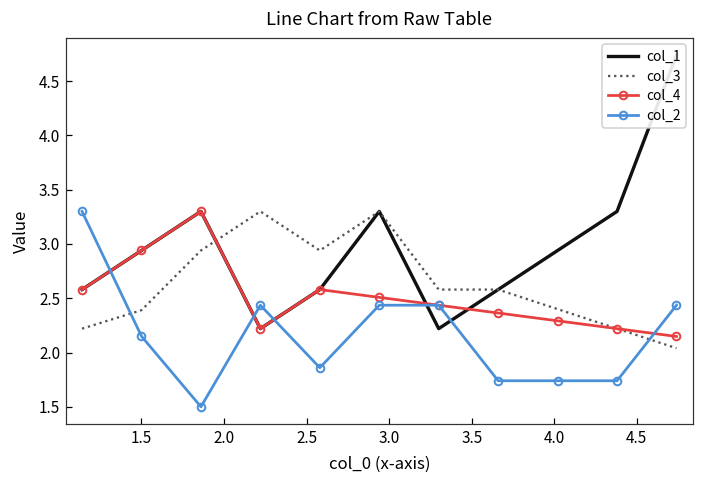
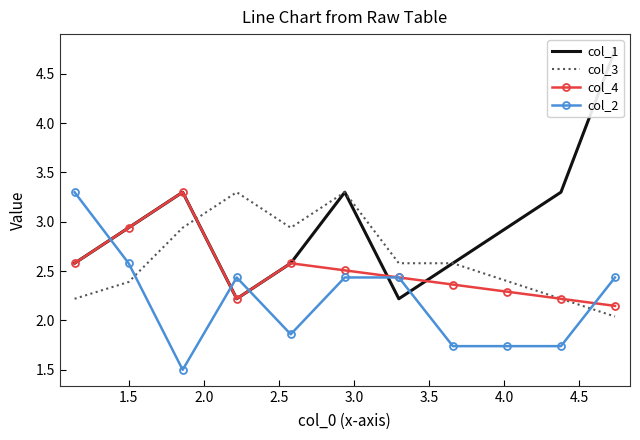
  {
    "col_3": {
      "1.5": 2.4
    },
    "col_2": {
-     "1.5": 2.2
+     "1.5": 2.6
    }
  }
